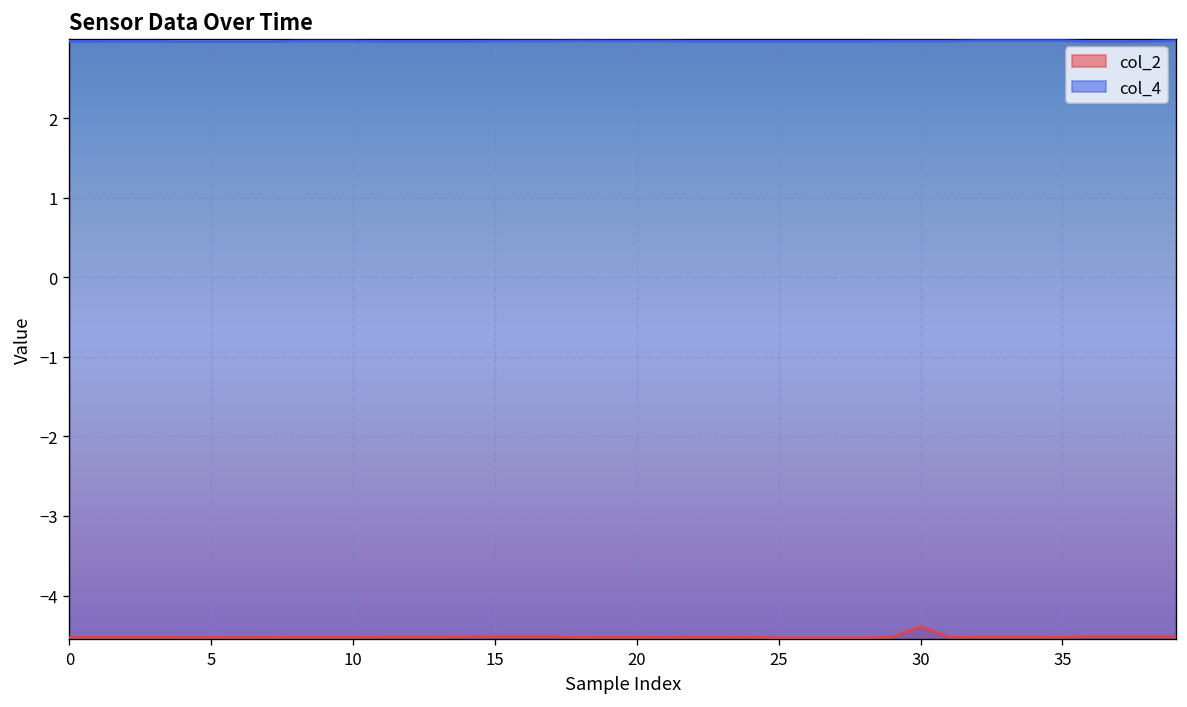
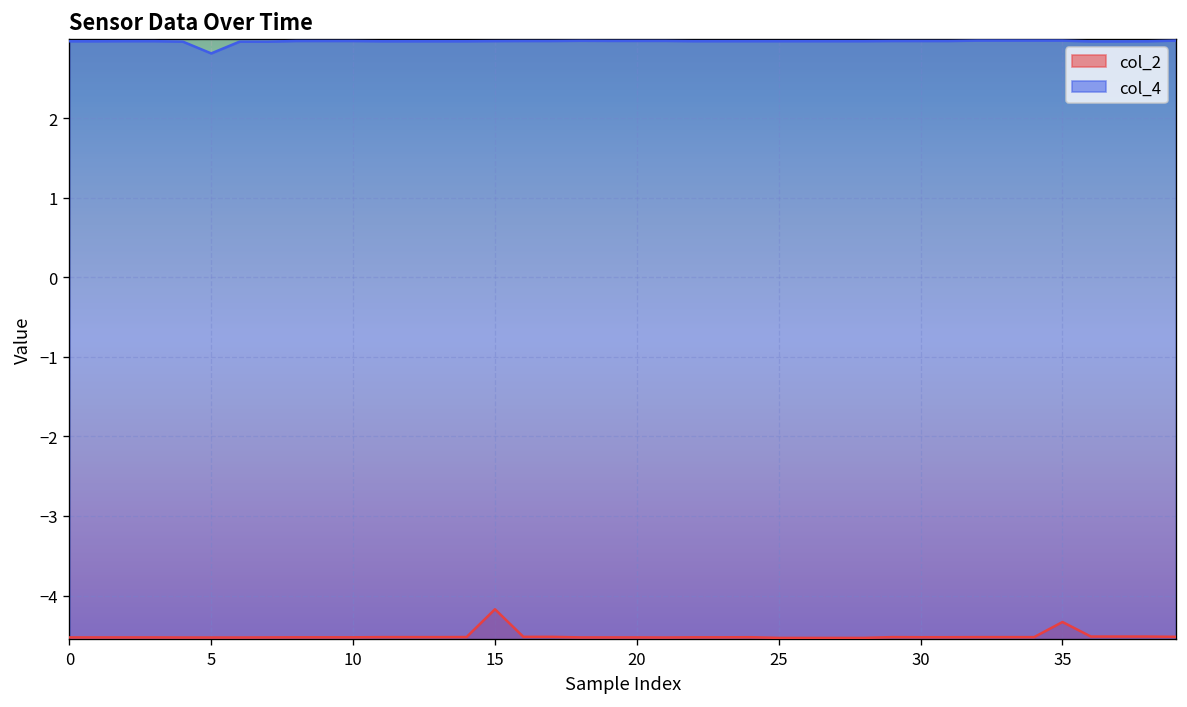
  {
    "col_2": {
      "0": -4.5,
      "5": -4.5,
      "10": -4.5,
-     "15": -4.5,
+     "15": -4.2,
      "20": -4.5,
      "25": -4.5,
-     "30": -4.4,
-     "35": -4.5
+     "30": -4.5,
+     "35": -4.3
    },
    "col_4": {
      "0": 3.0,
-     "5": 3.0,
+     "5": 2.8,
      "10": 3.0,
      "15": 3.0,
      "20": 3.0,
      "25": 3.0,
      "30": 3.0,
      "35": 3.0
    }
  }
